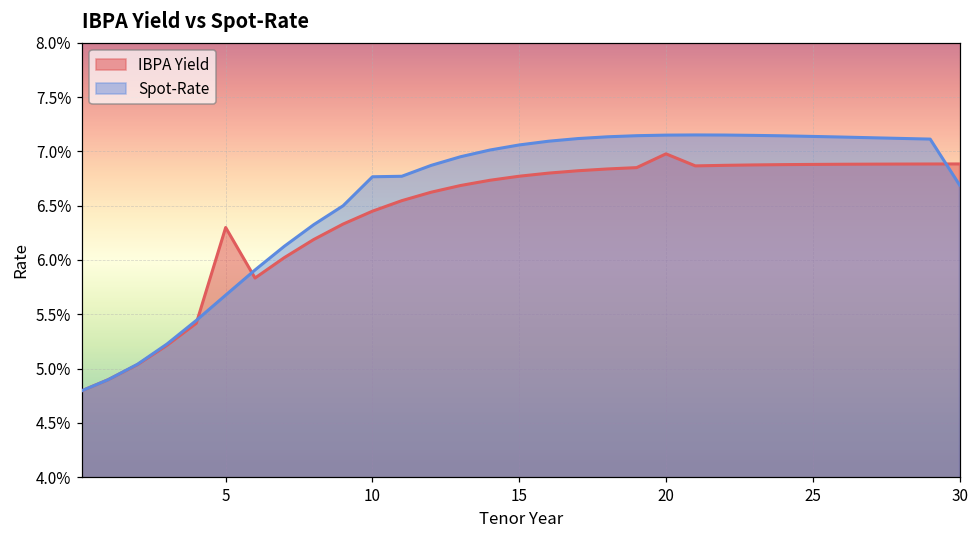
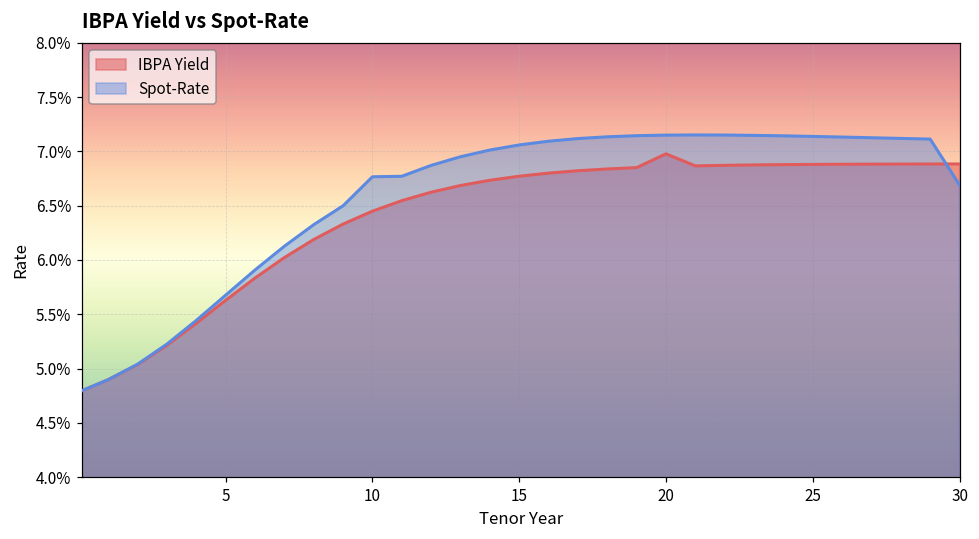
  {
    "IBPA Yield": {
-     "5": "6.3%",
+     "5": "5.6%",
      "10": "6.4%",
      "15": "6.8%",
      "20": "7.0%",
      "25": "6.9%",
      "30": "6.9%"
    },
    "Spot-Rate": {
      "5": "5.7%",
      "10": "6.8%",
      "15": "7.1%",
      "20": "7.1%",
      "25": "7.1%",
      "30": "6.7%"
    }
  }
